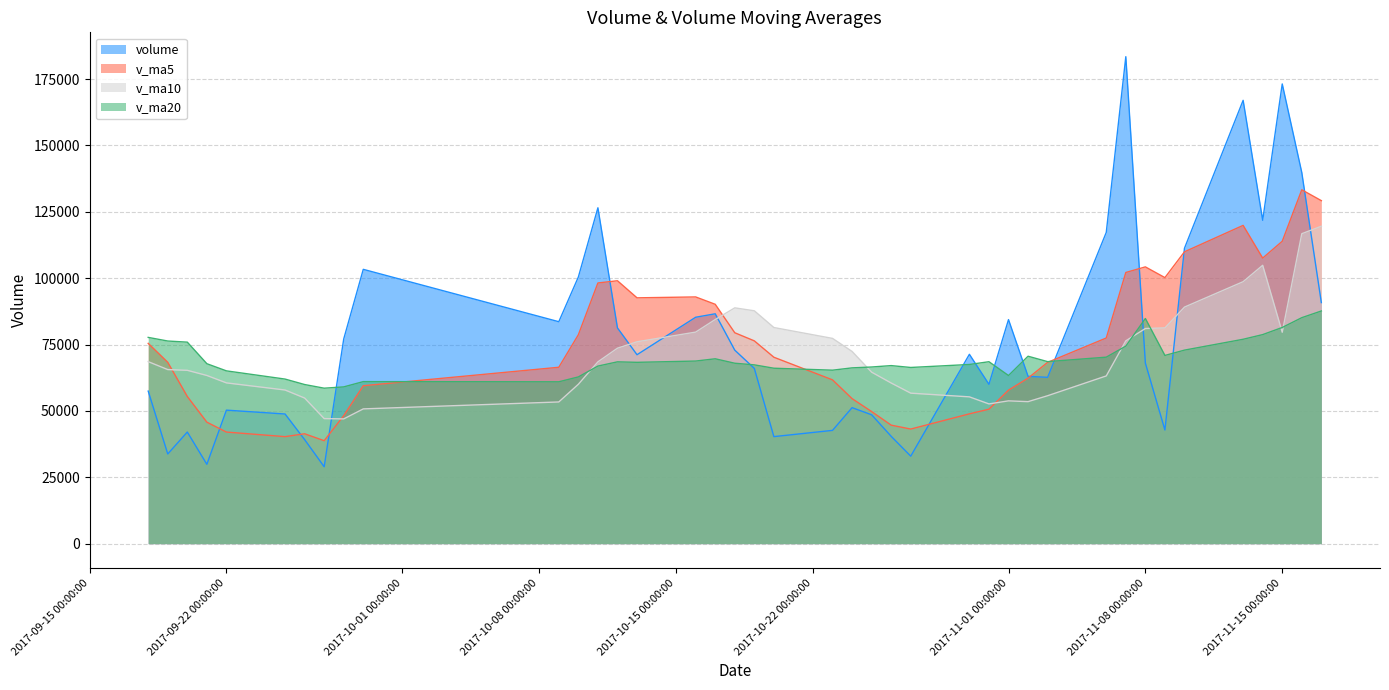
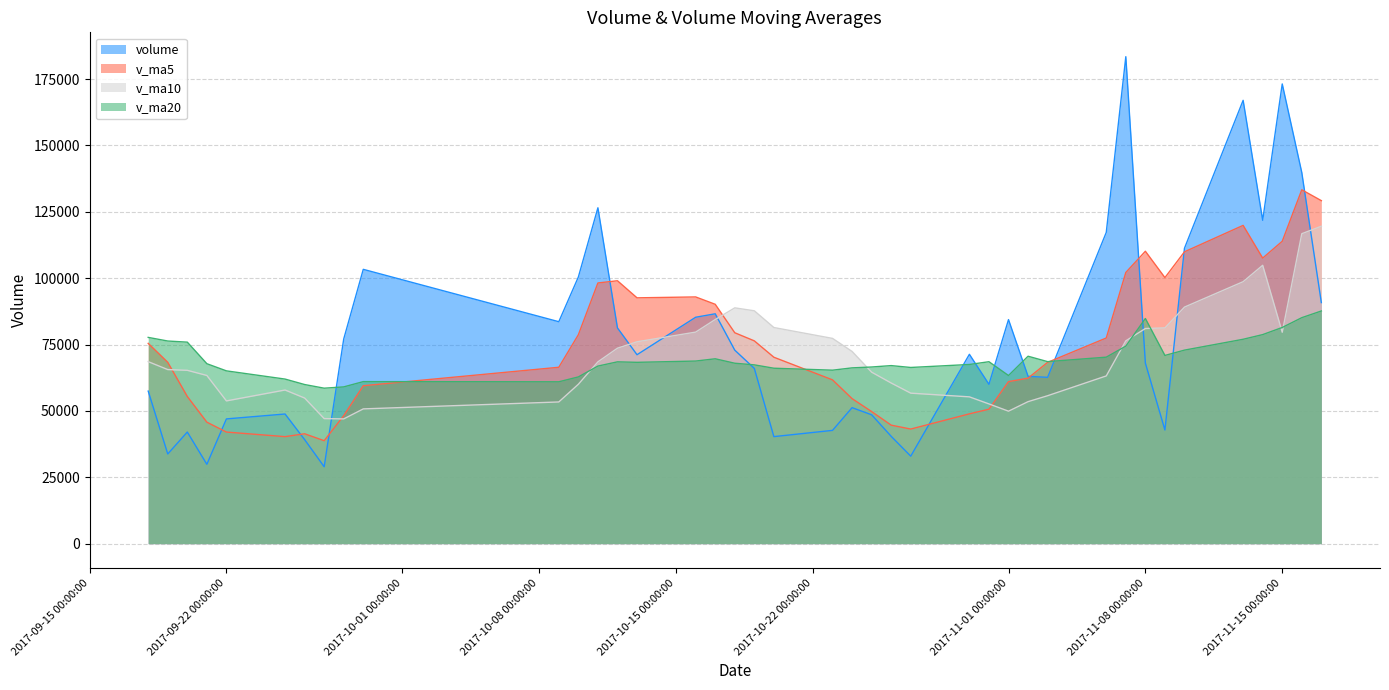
  {
    "volume": {
-     "2017-09-22 00:00:00": 50000,
+     "2017-09-22 00:00:00": 47000,
      "2017-11-01 00:00:00": 84000,
      "2017-11-08 00:00:00": 68000,
      "2017-11-15 00:00:00": 173000
    },
    "v_ma5": {
      "2017-09-22 00:00:00": 42000,
-     "2017-11-01 00:00:00": 58000,
-     "2017-11-08 00:00:00": 104000,
+     "2017-11-01 00:00:00": 61000,
+     "2017-11-08 00:00:00": 110000,
      "2017-11-15 00:00:00": 114000
    },
    "v_ma10": {
-     "2017-09-22 00:00:00": 61000,
-     "2017-11-01 00:00:00": 54000,
+     "2017-09-22 00:00:00": 54000,
+     "2017-11-01 00:00:00": 50000,
      "2017-11-08 00:00:00": 81000,
      "2017-11-15 00:00:00": 80000
    },
    "v_ma20": {
      "2017-09-22 00:00:00": 65000,
      "2017-11-01 00:00:00": 63000,
      "2017-11-08 00:00:00": 85000,
      "2017-11-15 00:00:00": 81000
    }
  }
